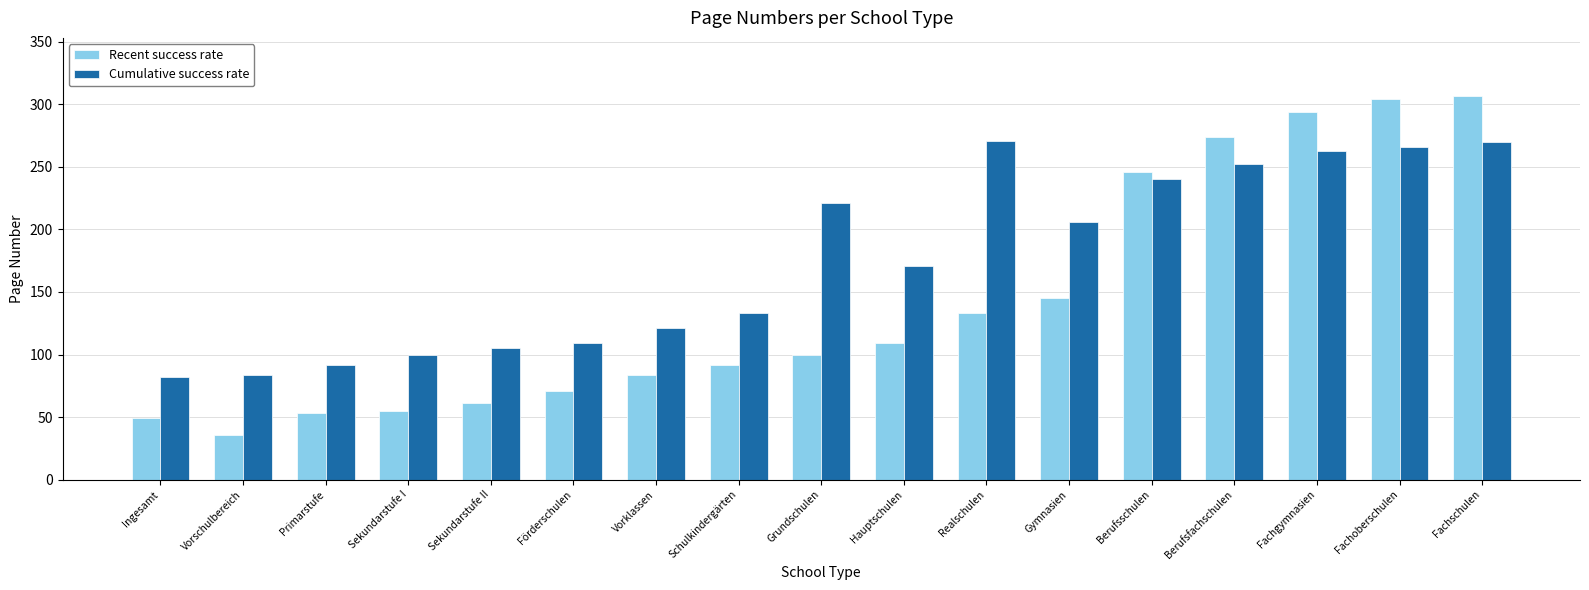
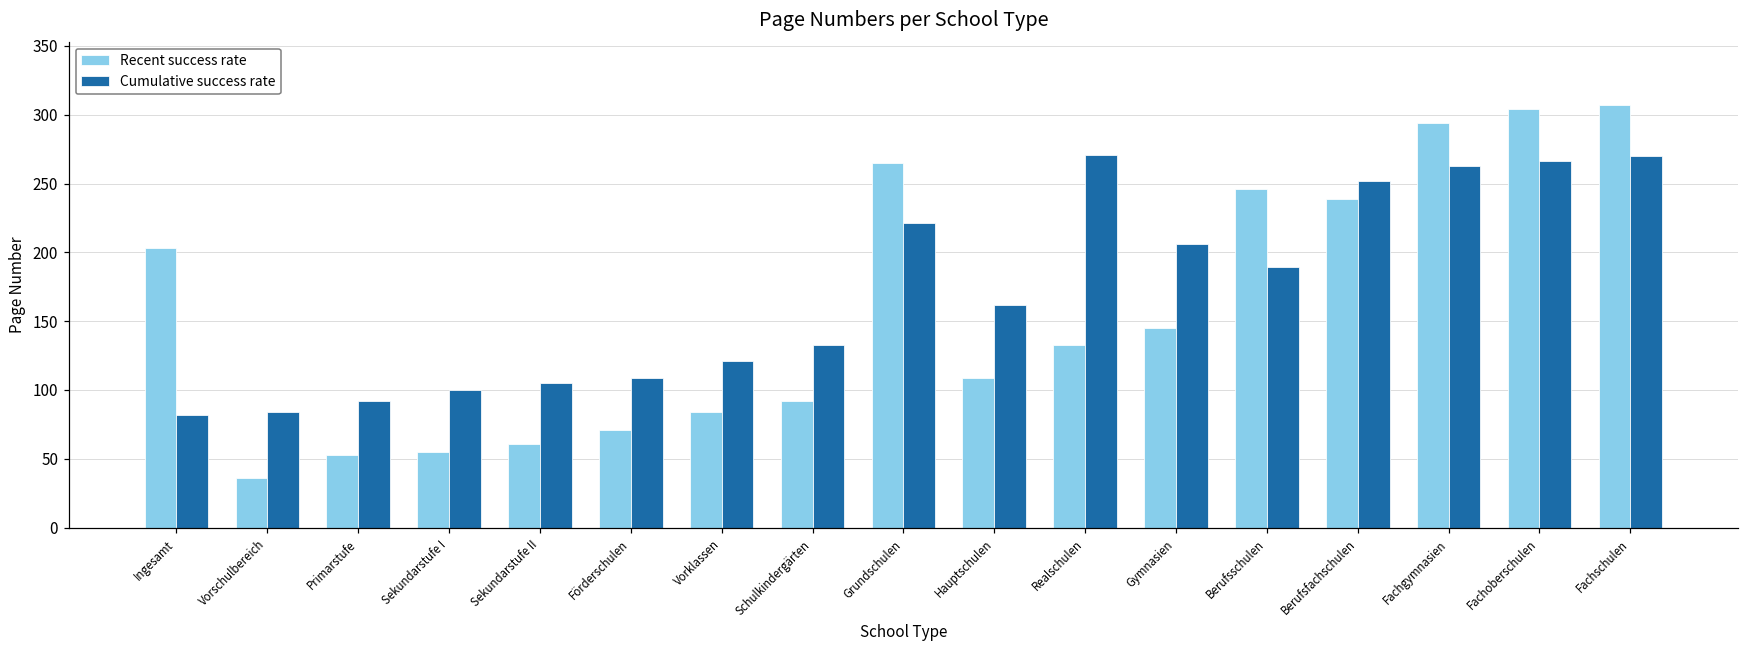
  {
    "Recent success rate": {
-     "Ingesamt": 49,
+     "Ingesamt": 203,
      "Vorschulbereich": 36,
      "Primarstufe": 53,
      "Sekundarstufe I": 55,
      "Sekundarstufe II": 61,
      "Förderschulen": 71,
      "Vorklassen": 84,
      "Schulkindergärten": 92,
-     "Grundschulen": 100,
+     "Grundschulen": 265,
      "Hauptschulen": 109,
      "Realschulen": 133,
      "Gymnasien": 145,
      "Berufsschulen": 246,
-     "Berufsfachschulen": 274,
+     "Berufsfachschulen": 239,
      "Fachgymnasien": 294,
      "Fachoberschulen": 304,
      "Fachschulen": 307
    },
    "Cumulative success rate": {
      "Ingesamt": 82,
      "Vorschulbereich": 84,
      "Primarstufe": 92,
      "Sekundarstufe I": 100,
      "Sekundarstufe II": 105,
      "Förderschulen": 109,
      "Vorklassen": 121,
      "Schulkindergärten": 133,
      "Grundschulen": 221,
-     "Hauptschulen": 171,
+     "Hauptschulen": 162,
      "Realschulen": 271,
      "Gymnasien": 206,
-     "Berufsschulen": 240,
+     "Berufsschulen": 189,
      "Berufsfachschulen": 252,
      "Fachgymnasien": 263,
      "Fachoberschulen": 266,
      "Fachschulen": 270
    }
  }
